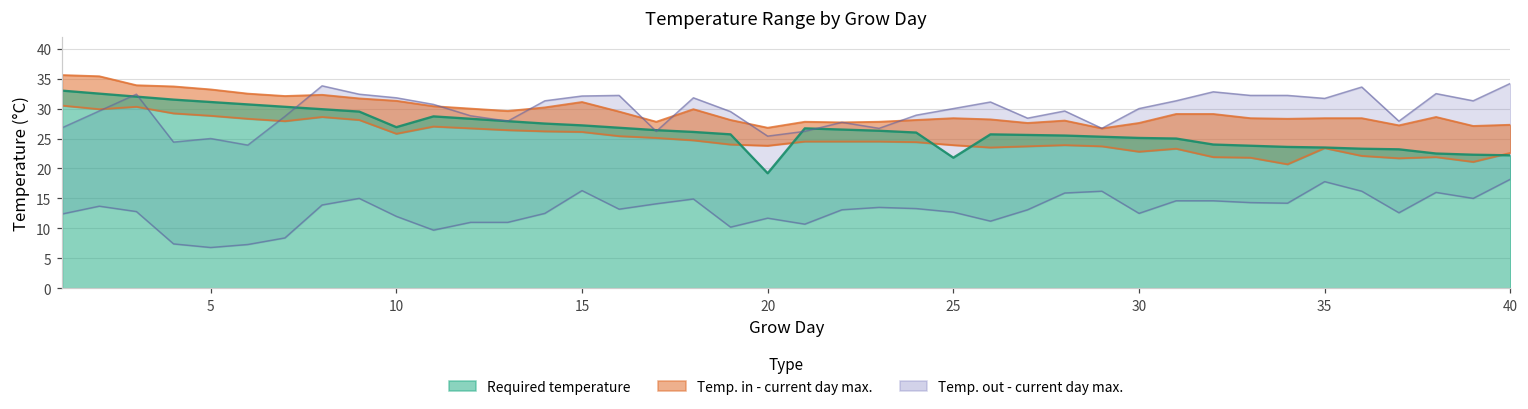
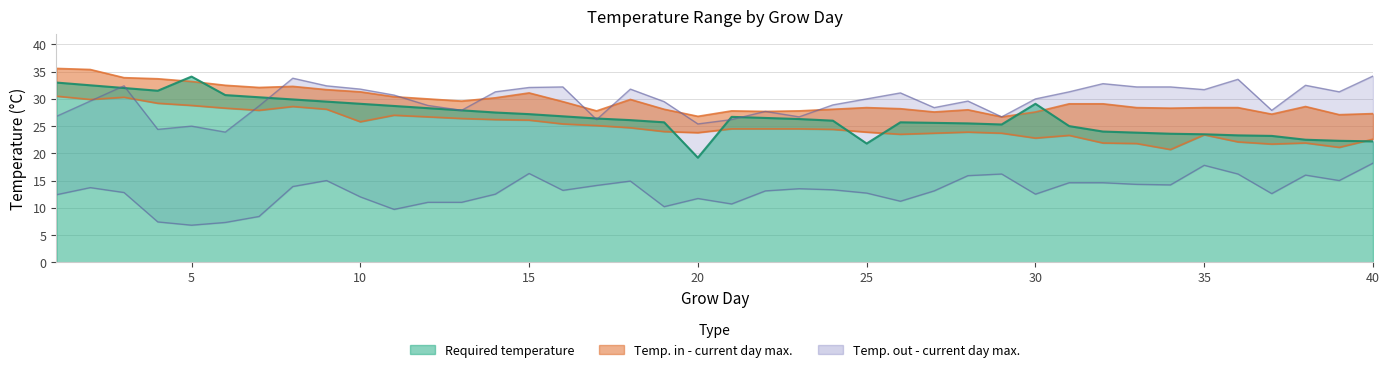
  {
    "Required temperature": {
-     "5": 31,
-     "10": 27,
+     "5": 34,
+     "10": 29,
      "15": 27,
      "20": 19,
      "25": 22,
-     "30": 25
+     "30": 29
    }
  }
